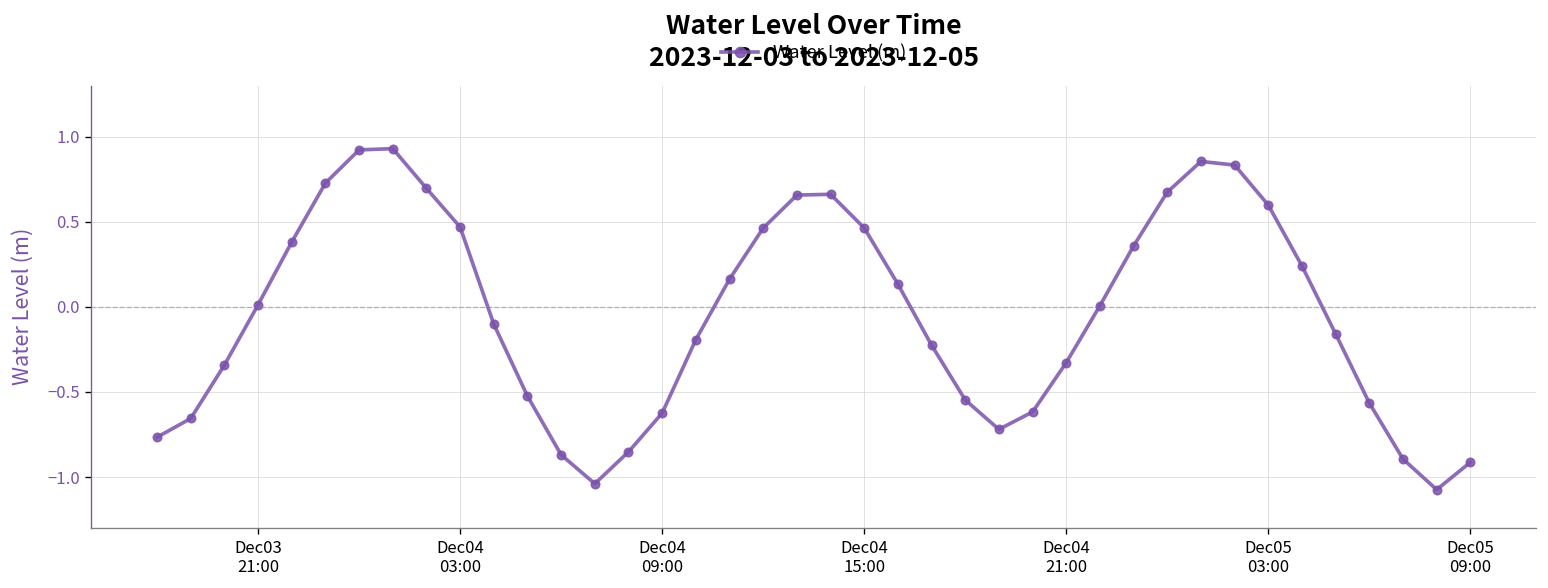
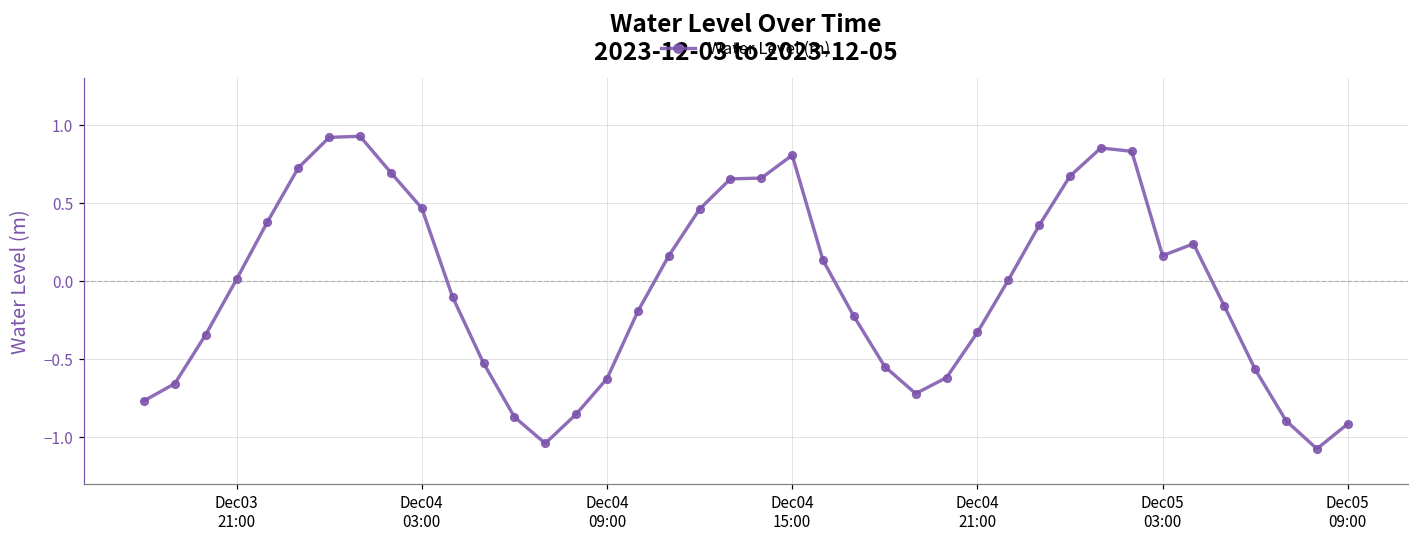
  {
    "Dec03 21:00": 0.01,
    "Dec04 03:00": 0.47,
    "Dec04 09:00": -0.62,
-   "Dec04 15:00": 0.46,
+   "Dec04 15:00": 0.81,
    "Dec04 21:00": -0.33,
-   "Dec05 03:00": 0.60,
+   "Dec05 03:00": 0.16,
    "Dec05 09:00": -0.91
  }
